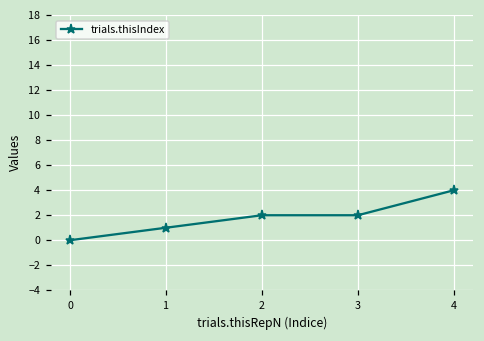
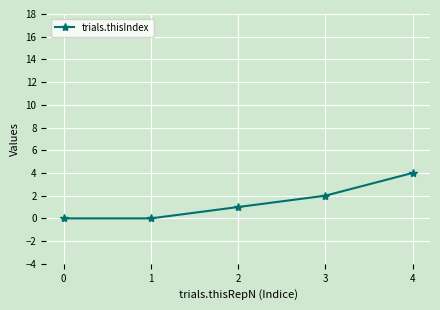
  {
    "0": 0,
-   "1": 1,
-   "2": 2,
+   "1": 0,
+   "2": 1,
    "3": 2,
    "4": 4
  }
